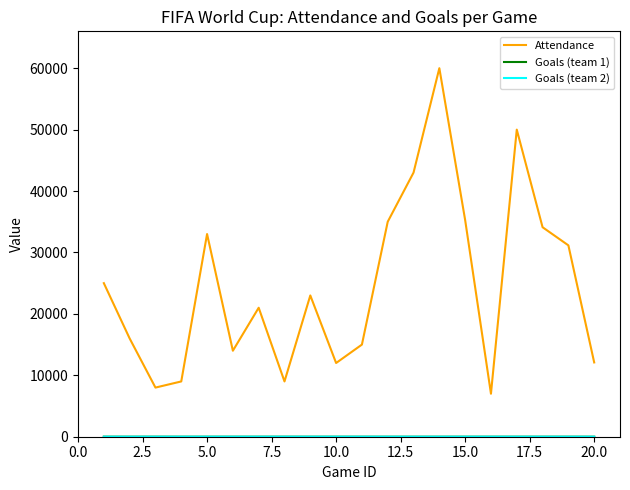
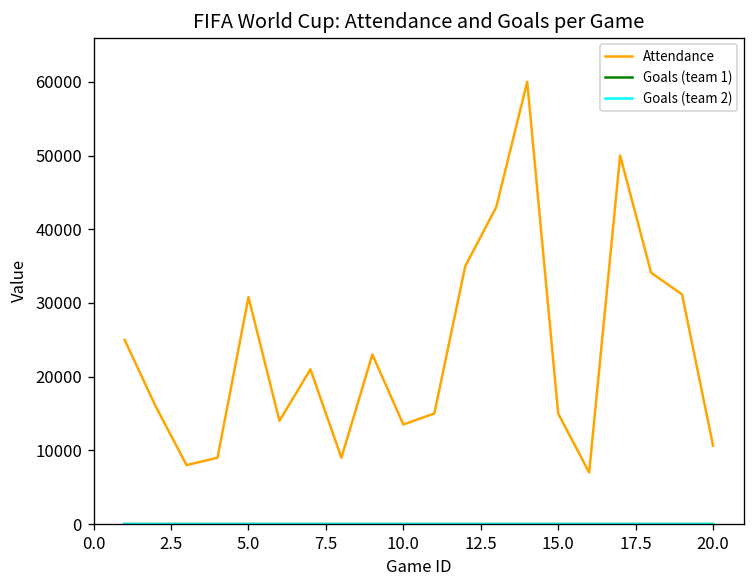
  {
    "Attendance": {
-     "5.0": 33000,
-     "10.0": 12000,
-     "15.0": 35000,
-     "20.0": 12000
+     "5.0": 31000,
+     "10.0": 14000,
+     "15.0": 15000,
+     "20.0": 11000
    },
    "Goals (team 2)": {
      "5.0": 0,
      "10.0": 0,
      "15.0": 0,
      "20.0": 0
    }
  }
